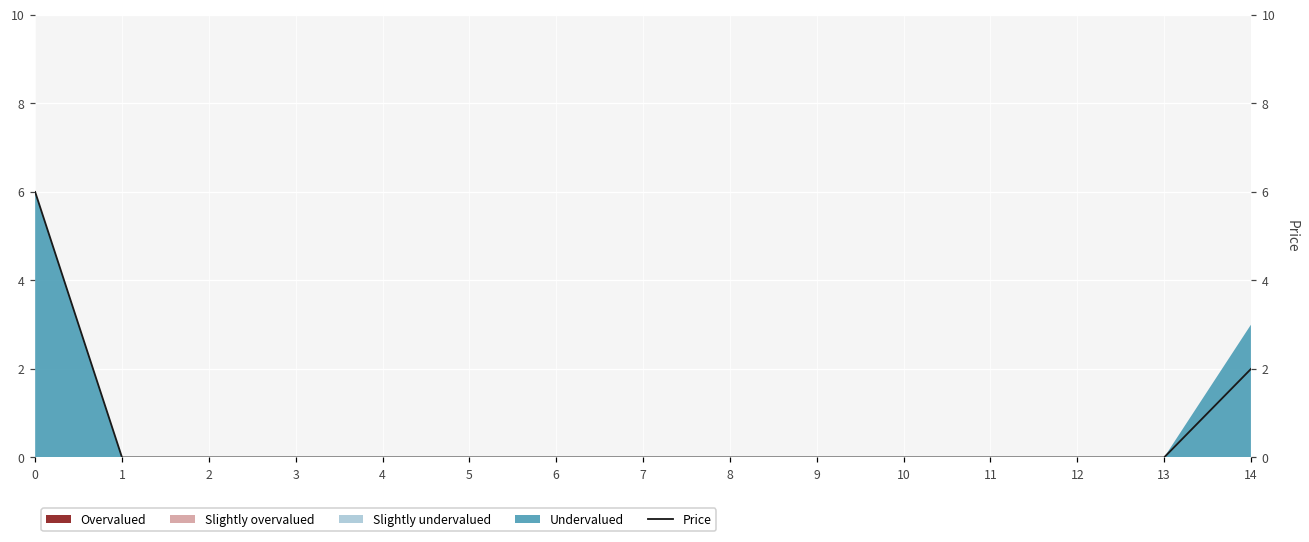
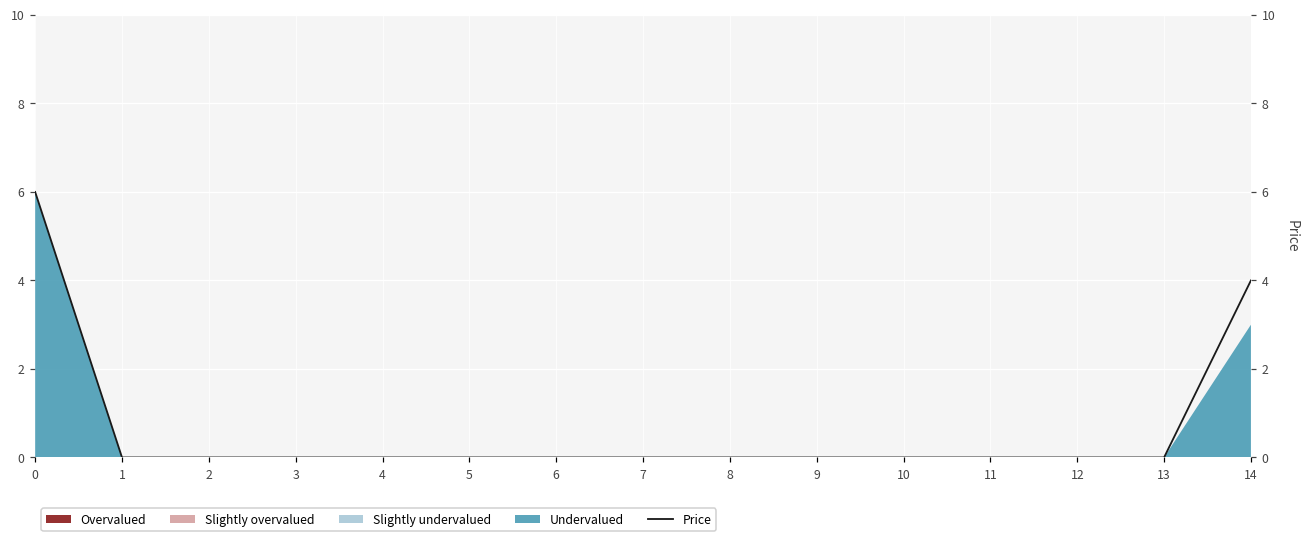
  {
    "Slightly undervalued": {
      "0": 0,
      "14": 0
    },
    "Price": {
-     "14": 2
+     "14": 4
    },
    "Undervalued": {
      "14": 3
    }
  }
